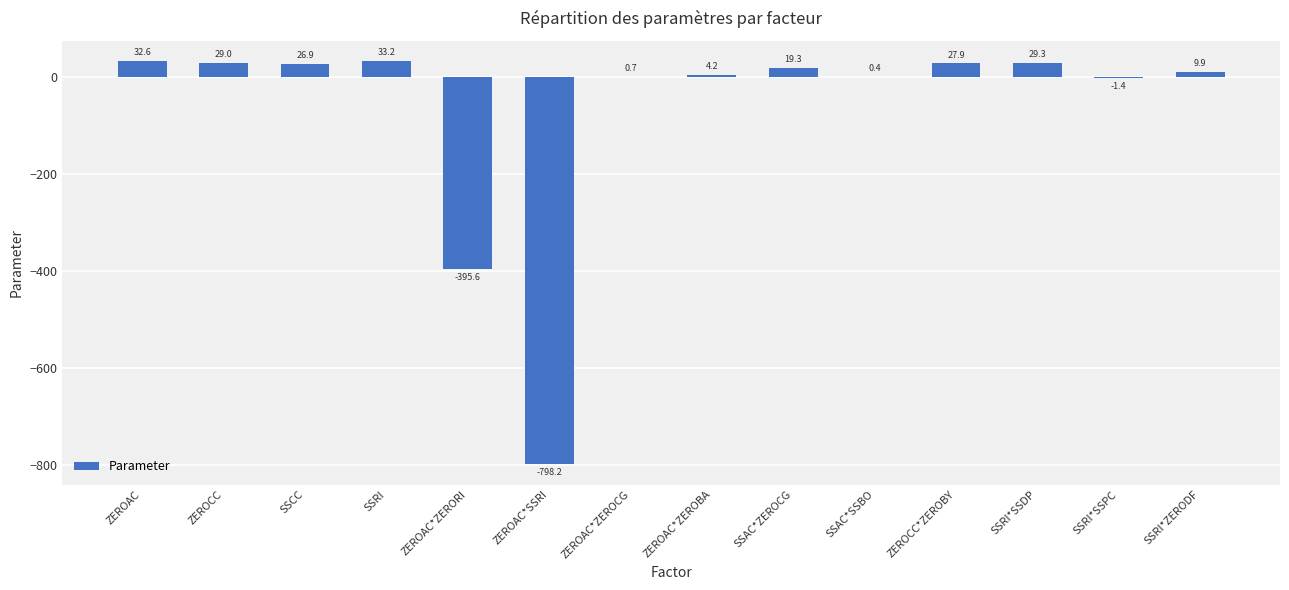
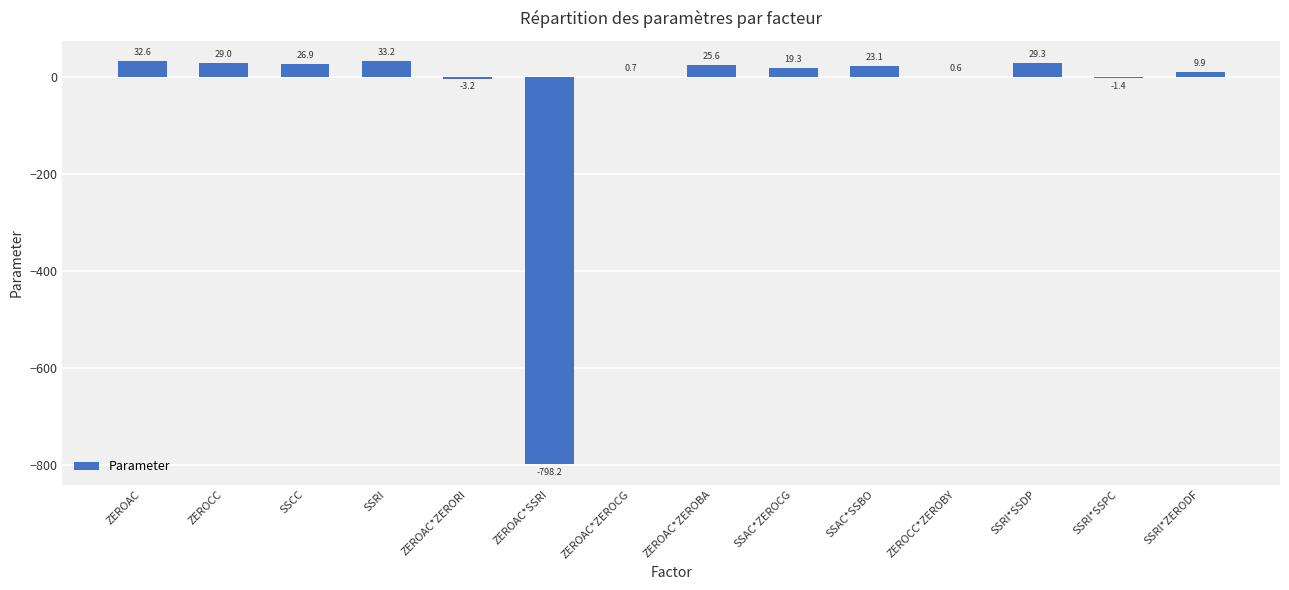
  {
    "ZEROAC": 32.6,
    "ZEROCC": 29.0,
    "SSCC": 26.9,
    "SSRI": 33.2,
-   "ZEROAC*ZERORI": -395.6,
+   "ZEROAC*ZERORI": -3.2,
    "ZEROAC*SSRI": -798.2,
    "ZEROAC*ZEROCG": 0.7,
-   "ZEROAC*ZEROBA": 4.2,
+   "ZEROAC*ZEROBA": 25.6,
    "SSAC*ZEROCG": 19.3,
-   "SSAC*SSBO": 0.4,
-   "ZEROCC*ZEROBY": 27.9,
+   "SSAC*SSBO": 23.1,
+   "ZEROCC*ZEROBY": 0.6,
    "SSRI*SSDP": 29.3,
    "SSRI*SSPC": -1.4,
    "SSRI*ZERODF": 9.9
  }
